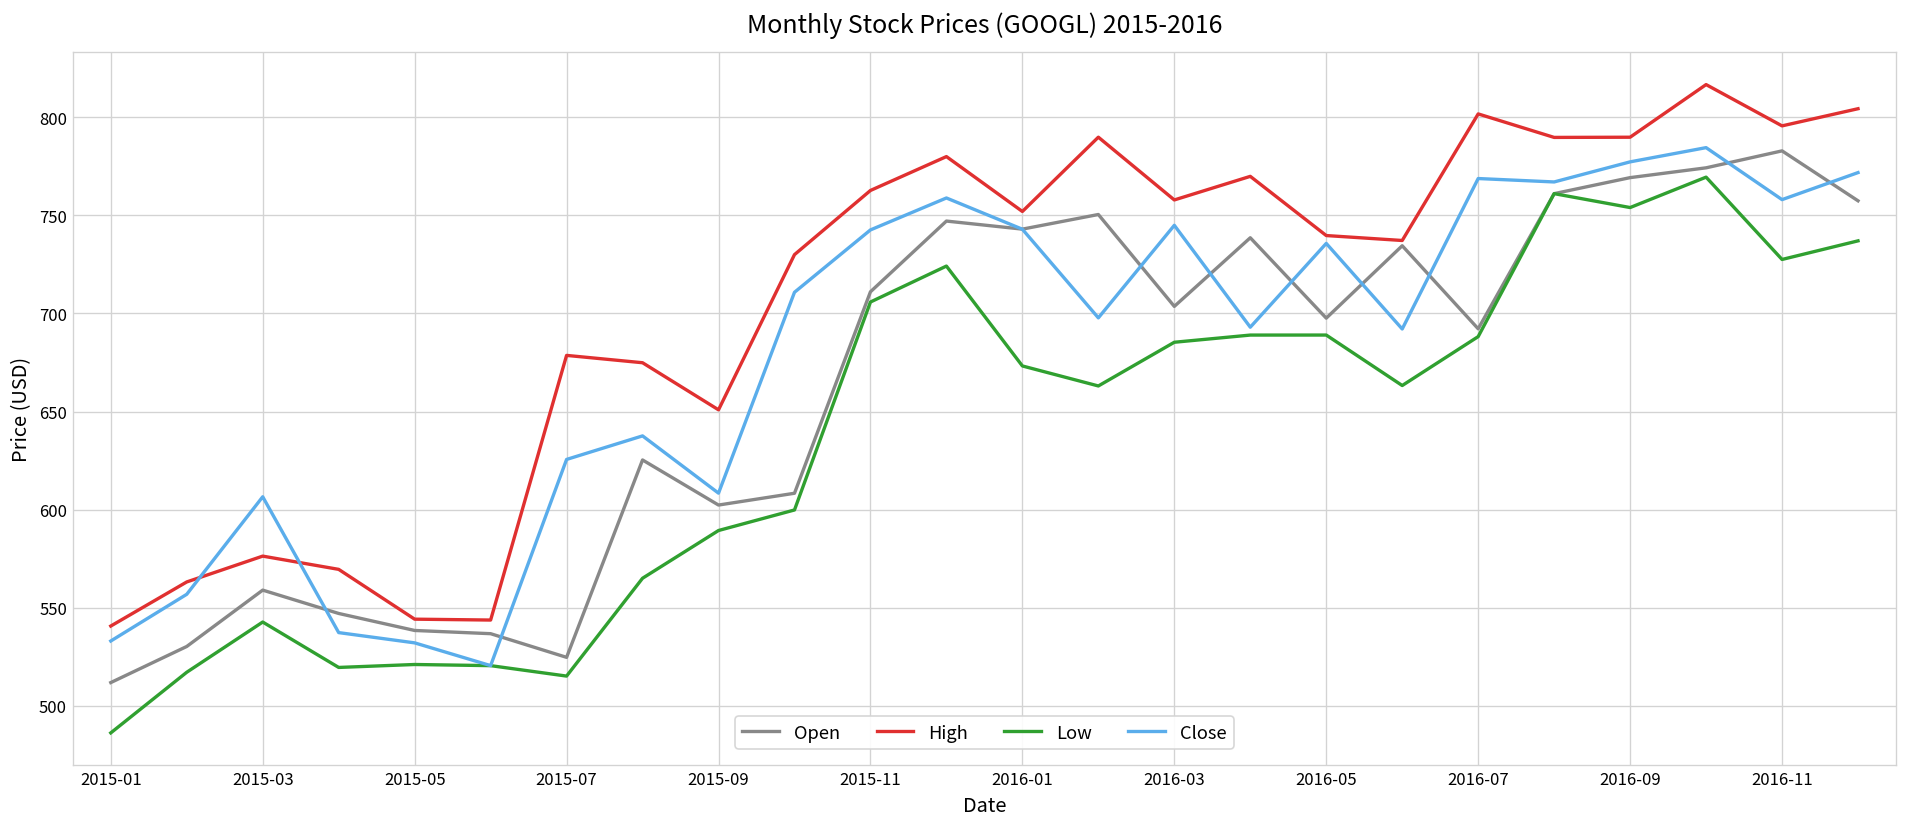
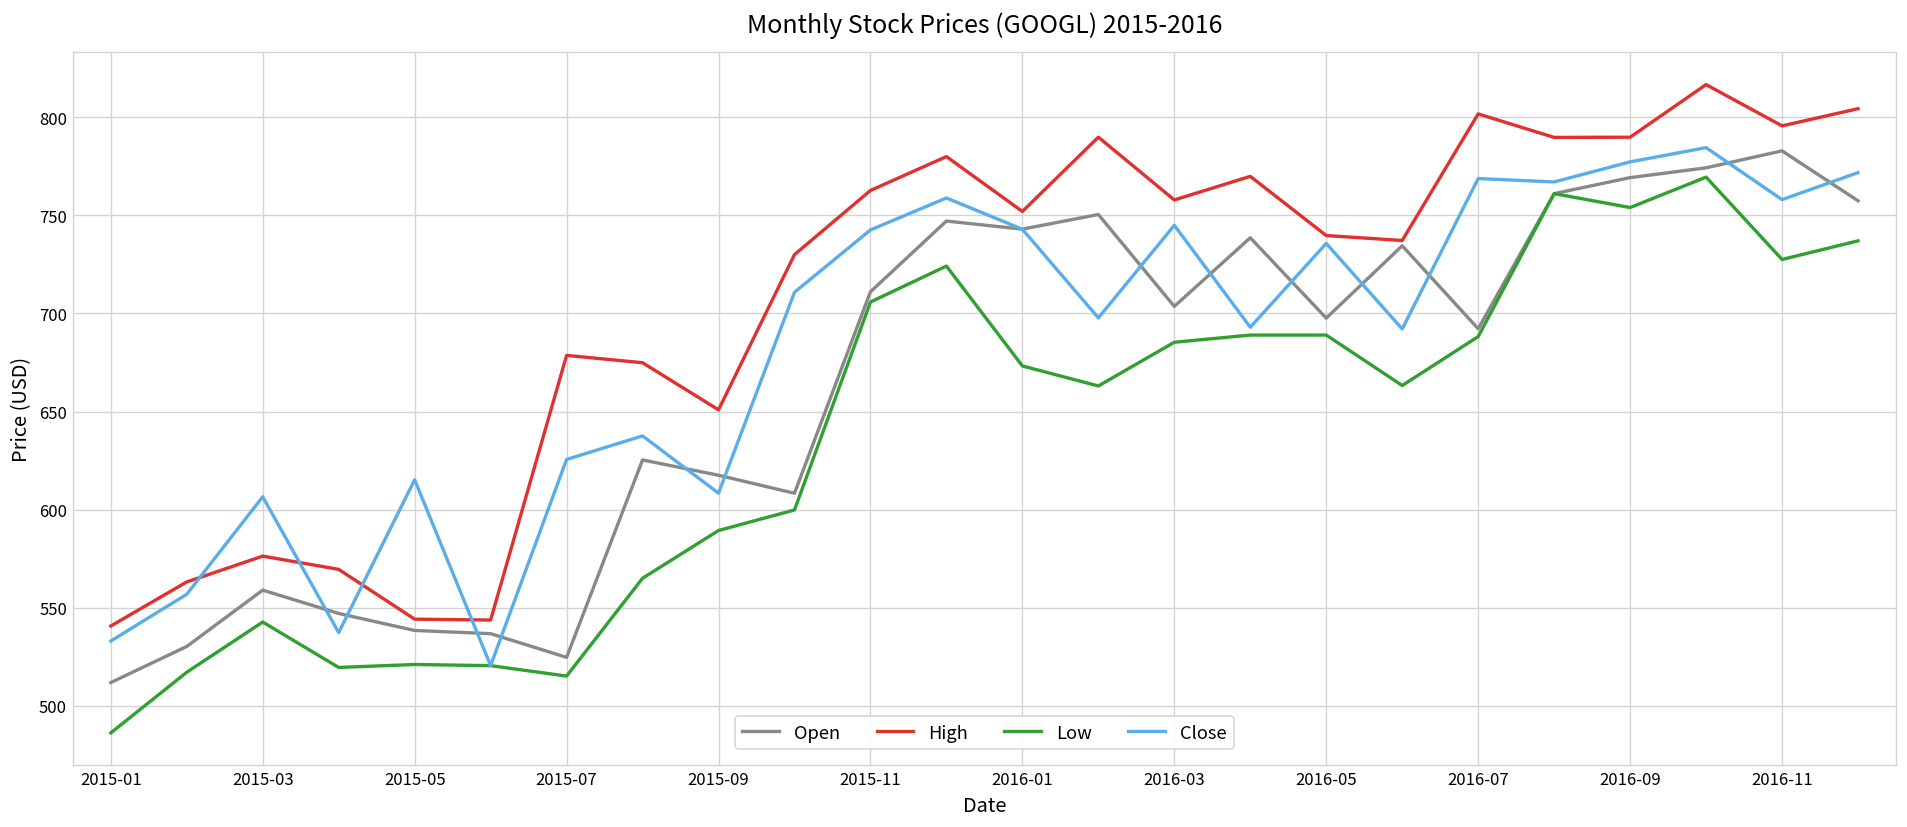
  {
    "Open": {
      "2015-01": 512,
      "2015-03": 559,
      "2015-05": 538,
      "2015-07": 525,
-     "2015-09": 602,
+     "2015-09": 618,
      "2015-11": 711,
      "2016-03": 704,
      "2016-05": 698,
      "2016-07": 692,
      "2016-09": 769,
      "2016-11": 783
    },
    "High": {
      "2015-01": 541,
      "2015-03": 576,
      "2015-05": 544,
      "2015-07": 679,
      "2015-09": 651,
      "2015-11": 763,
      "2016-01": 752,
      "2016-03": 758,
      "2016-05": 740,
      "2016-07": 802,
      "2016-09": 790,
      "2016-11": 796
    },
    "Low": {
      "2015-01": 486,
      "2015-03": 543,
      "2015-05": 521,
      "2015-07": 515,
      "2015-09": 589,
      "2015-11": 706,
      "2016-01": 673,
      "2016-03": 685,
      "2016-05": 689,
      "2016-07": 688,
      "2016-09": 754,
      "2016-11": 728
    },
    "Close": {
      "2015-01": 533,
      "2015-03": 607,
-     "2015-05": 532,
+     "2015-05": 615,
      "2015-07": 626,
      "2015-09": 608,
      "2015-11": 743,
      "2016-03": 745,
      "2016-05": 736,
      "2016-07": 769,
      "2016-09": 777,
      "2016-11": 758
    }
  }
